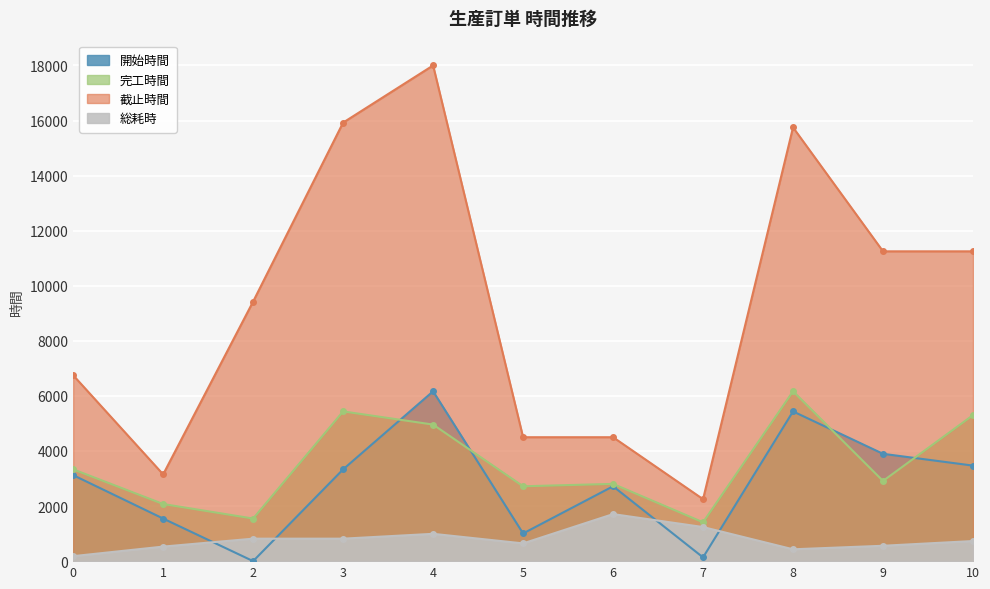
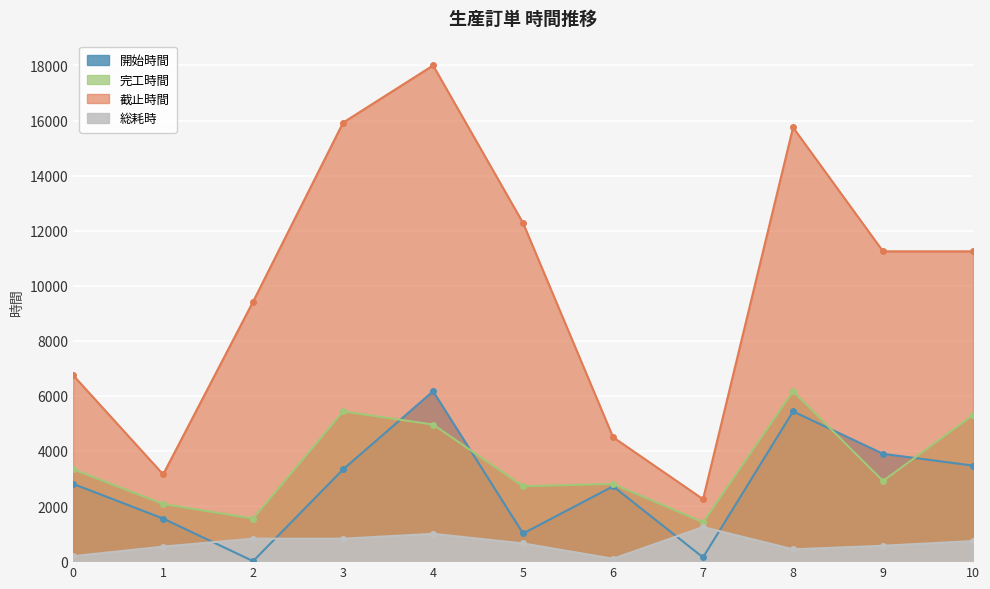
  {
    "開始時間": {
-     "0": 3100,
+     "0": 2800,
      "1": 1500,
      "2": 0,
      "3": 3300,
      "4": 6200,
      "5": 1000,
      "7": 100,
      "8": 5400,
      "9": 3900,
      "10": 3500
    },
    "完工時間": {
      "0": 3300,
      "1": 2100,
      "2": 1500,
      "3": 5400,
      "4": 5000,
      "5": 2700,
      "7": 1400,
      "8": 6200,
      "9": 2900,
      "10": 5300
    },
    "截止時間": {
      "0": 6800,
      "1": 3200,
      "2": 9400,
      "3": 15900,
      "4": 18000,
-     "5": 4500,
+     "5": 12300,
      "6": 4500,
      "7": 2300,
      "8": 15800,
      "9": 11300,
      "10": 11300
    },
    "総耗時": {
      "0": 200,
      "1": 500,
      "2": 800,
      "3": 800,
      "4": 1000,
      "5": 600,
-     "6": 1700,
+     "6": 100,
      "7": 1200,
      "8": 400,
      "9": 600,
      "10": 700
    }
  }
